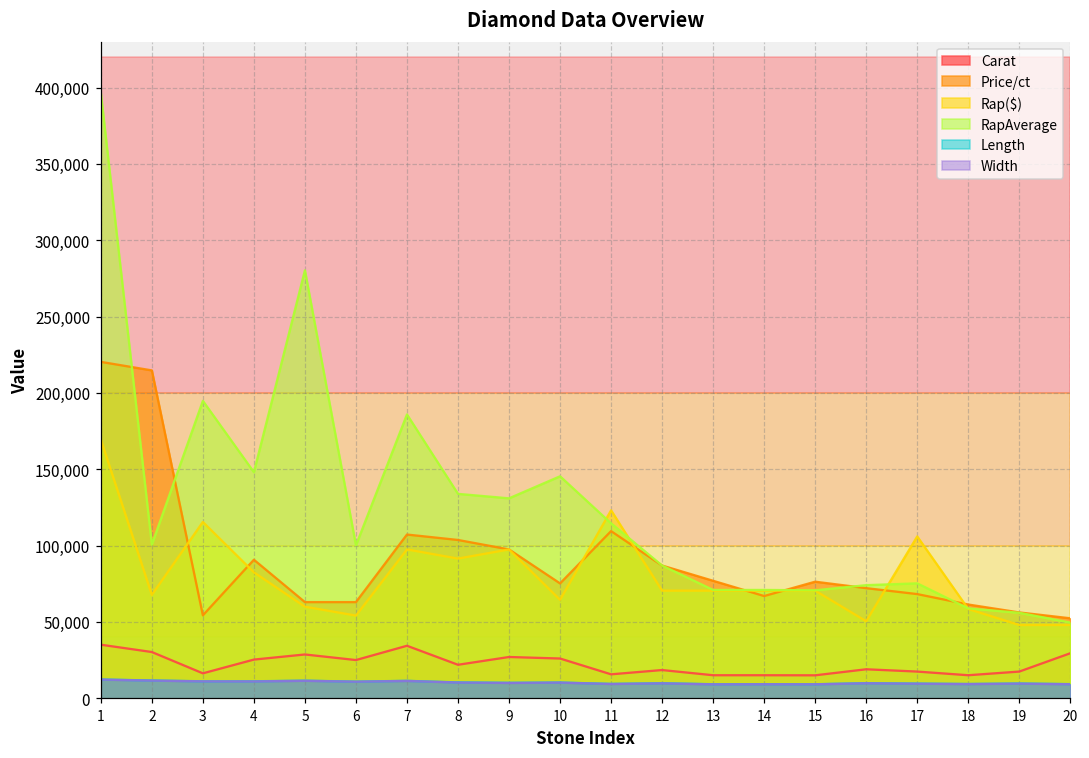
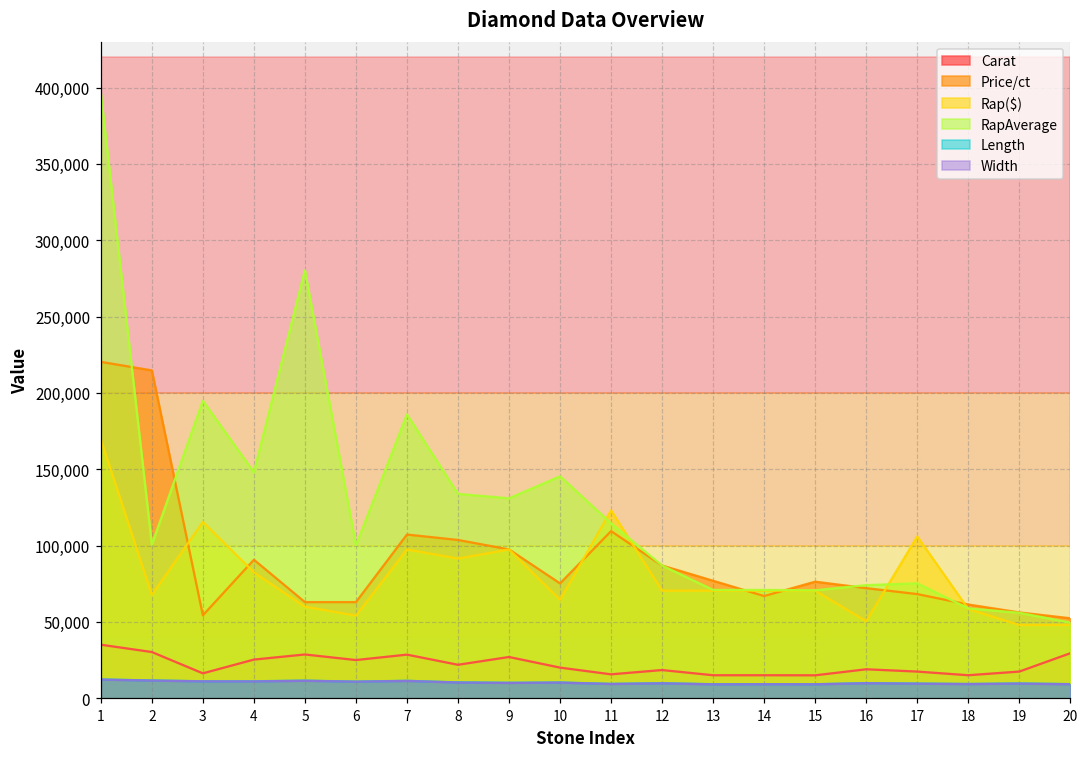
  {
    "Carat": {
      "1": "35,000",
      "2": "30,000",
      "3": "16,000",
      "4": "25,000",
      "5": "29,000",
      "6": "25,000",
-     "7": "34,000",
+     "7": "29,000",
      "8": "22,000",
      "9": "27,000",
-     "10": "26,000",
+     "10": "20,000",
      "11": "16,000",
      "12": "19,000",
      "13": "15,000",
      "14": "15,000",
      "15": "15,000",
      "16": "19,000",
      "17": "18,000",
      "18": "15,000",
      "19": "18,000",
      "20": "30,000"
    },
    "Price/ct": {
      "1": "220,000",
      "2": "215,000",
      "3": "54,000",
      "4": "91,000",
      "5": "63,000",
      "6": "63,000",
      "7": "107,000",
      "8": "104,000",
      "10": "75,000",
      "11": "110,000",
      "13": "77,000",
      "14": "67,000",
      "15": "76,000",
      "16": "72,000",
      "17": "68,000",
      "18": "61,000",
      "20": "52,000"
    },
    "Rap($)": {
      "1": "170,000",
      "2": "68,000",
      "3": "116,000",
      "4": "83,000",
      "5": "60,000",
      "6": "54,000",
      "7": "98,000",
      "8": "92,000",
      "10": "65,000",
      "11": "123,000",
      "12": "71,000",
      "16": "50,000",
      "17": "106,000",
      "19": "48,000"
    },
    "RapAverage": {
      "1": "397,000",
      "2": "101,000",
      "3": "195,000",
      "4": "148,000",
      "5": "280,000",
      "6": "100,000",
      "7": "186,000",
      "8": "134,000",
      "9": "131,000",
      "10": "145,000",
      "11": "115,000",
      "16": "74,000",
      "17": "75,000"
    }
  }
